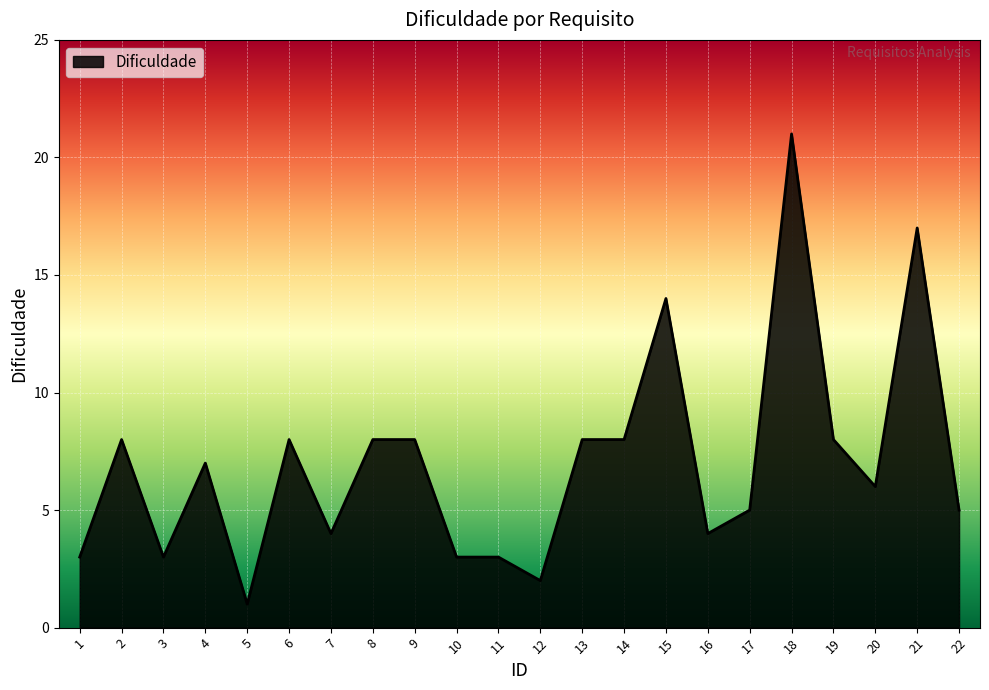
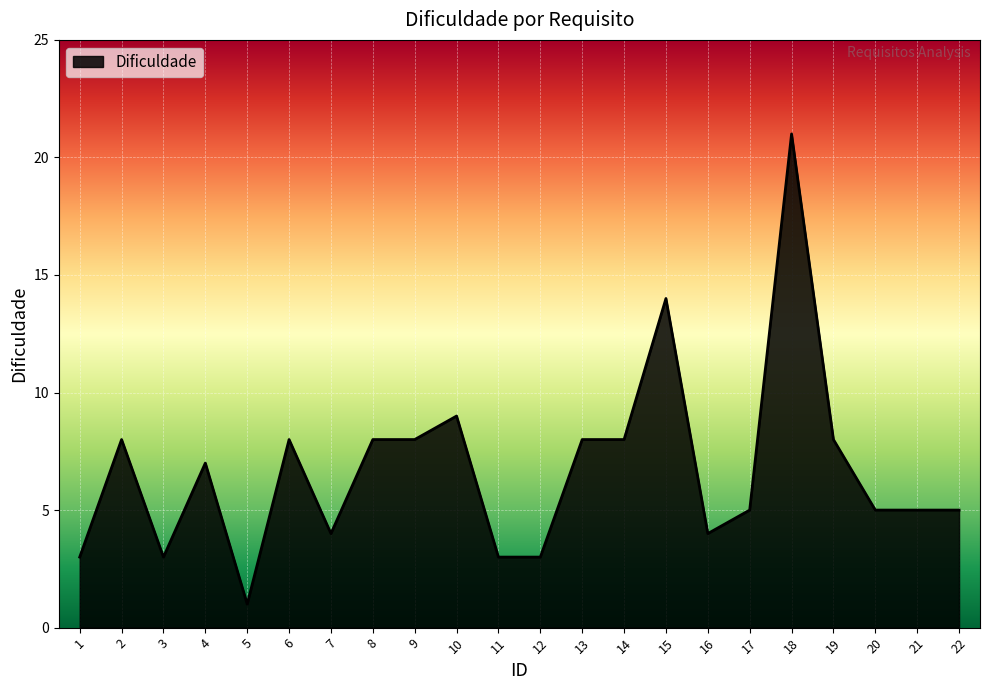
  {
    "1": 3,
    "2": 8,
    "3": 3,
    "4": 7,
    "5": 1,
    "6": 8,
    "7": 4,
    "8": 8,
    "9": 8,
-   "10": 3,
+   "10": 9,
    "11": 3,
-   "12": 2,
+   "12": 3,
    "13": 8,
    "14": 8,
    "15": 14,
    "16": 4,
    "17": 5,
    "18": 21,
    "19": 8,
-   "20": 6,
-   "21": 17,
+   "20": 5,
+   "21": 5,
    "22": 5
  }
